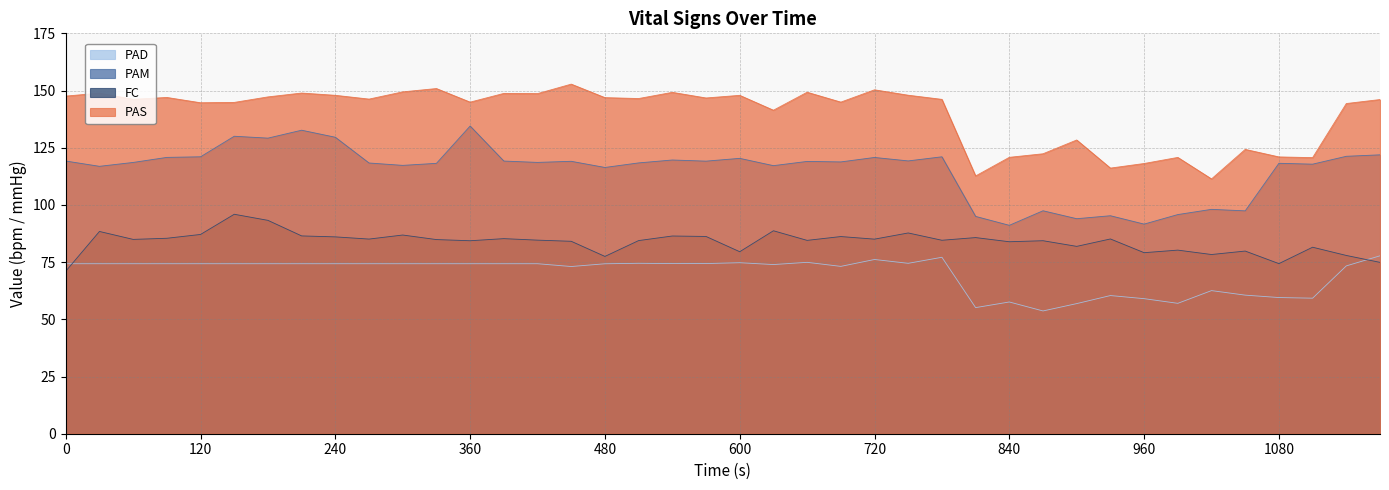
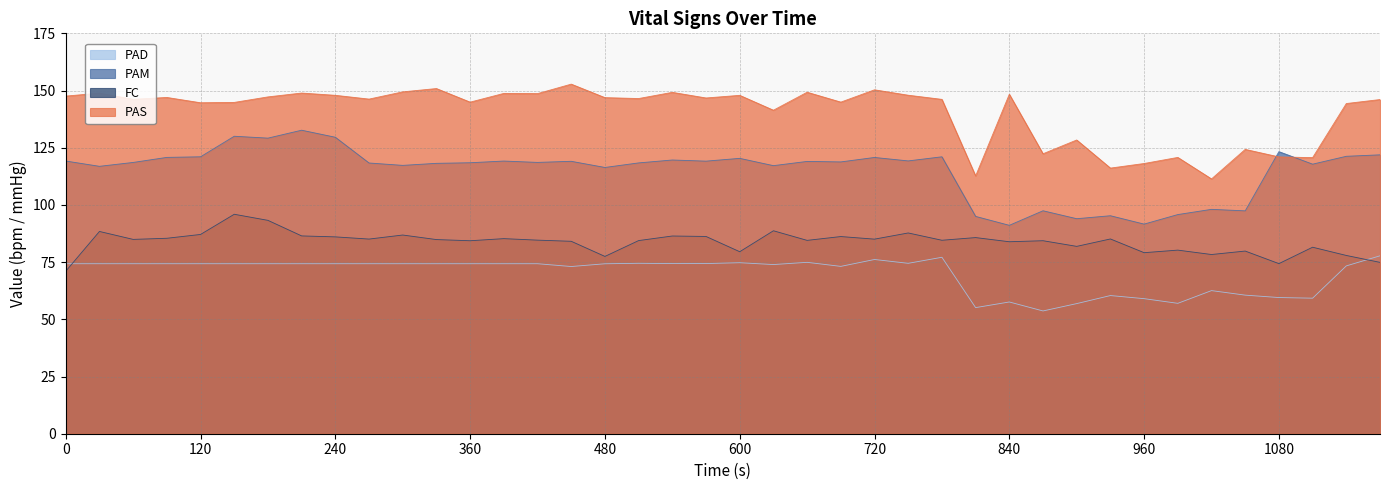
  {
    "PAD": {
      "0": 74,
      "120": 74,
      "240": 74,
      "360": 74,
      "480": 74,
      "600": 75,
      "720": 76,
      "840": 58,
      "960": 59,
      "1080": 60
    },
    "PAM": {
      "0": 119,
      "120": 121,
      "240": 130,
-     "360": 134,
+     "360": 118,
      "480": 116,
      "600": 120,
      "720": 121,
      "840": 91,
      "960": 92,
-     "1080": 118
+     "1080": 123
    },
    "FC": {
      "0": 71,
      "120": 87,
      "240": 86,
      "360": 84,
      "480": 78,
      "600": 80,
      "720": 85,
      "840": 84,
      "960": 79,
      "1080": 74
    },
    "PAS": {
      "0": 148,
      "120": 145,
      "240": 148,
      "360": 145,
      "480": 147,
      "600": 148,
      "720": 150,
-     "840": 121,
+     "840": 148,
      "960": 118,
      "1080": 121
    }
  }
